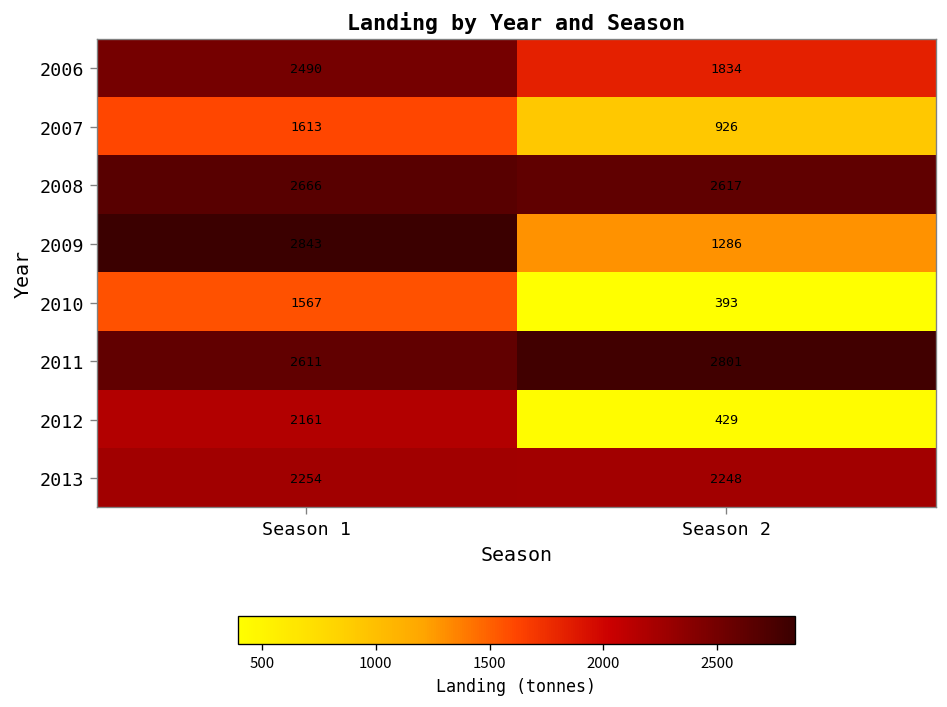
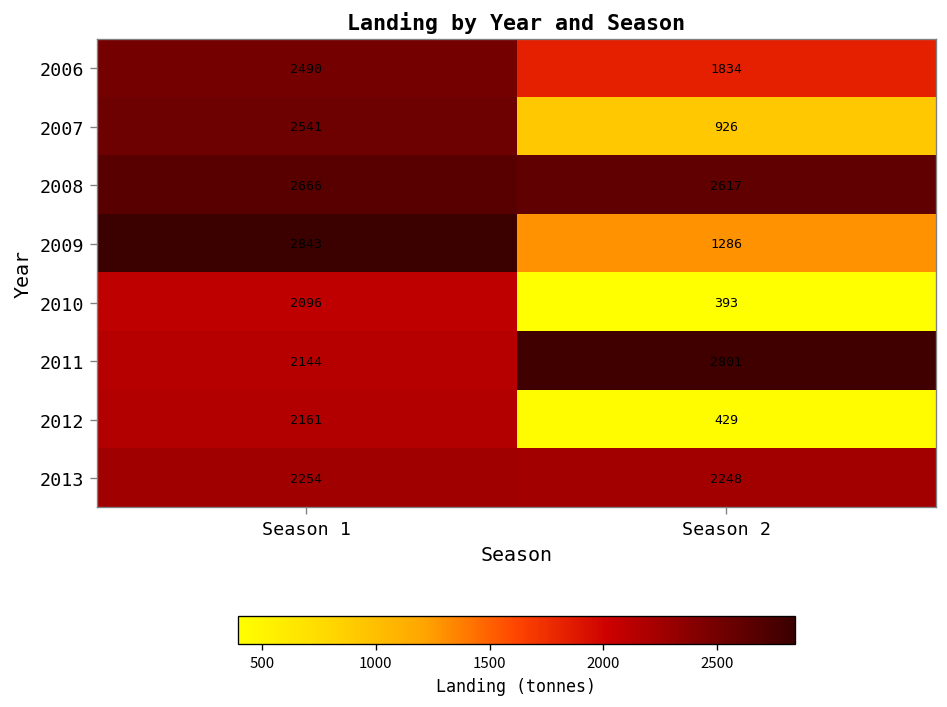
  {
    "2006": {
      "Season 1": 2490,
      "Season 2": 1834
    },
    "2007": {
-     "Season 1": 1613,
+     "Season 1": 2541,
      "Season 2": 926
    },
    "2008": {
      "Season 1": 2666,
      "Season 2": 2617
    },
    "2009": {
      "Season 1": 2843,
      "Season 2": 1286
    },
    "2010": {
-     "Season 1": 1567,
+     "Season 1": 2096,
      "Season 2": 393
    },
    "2011": {
-     "Season 1": 2611,
+     "Season 1": 2144,
      "Season 2": 2801
    },
    "2012": {
      "Season 1": 2161,
      "Season 2": 429
    },
    "2013": {
      "Season 1": 2254,
      "Season 2": 2248
    }
  }
